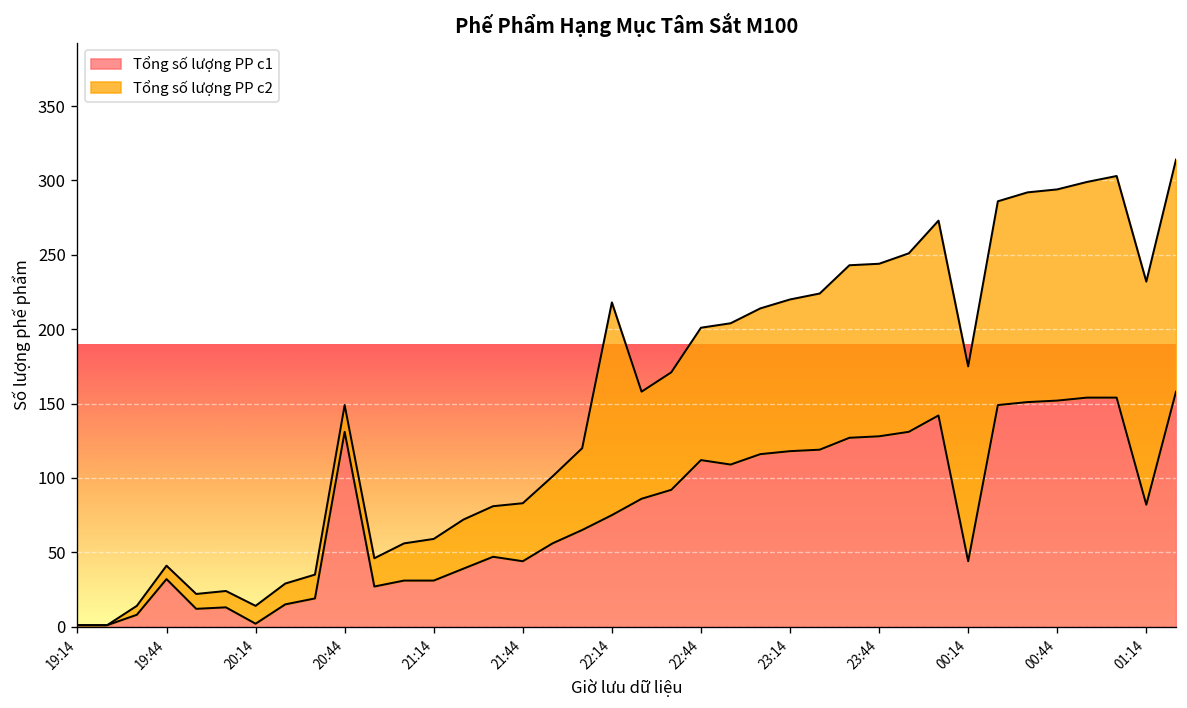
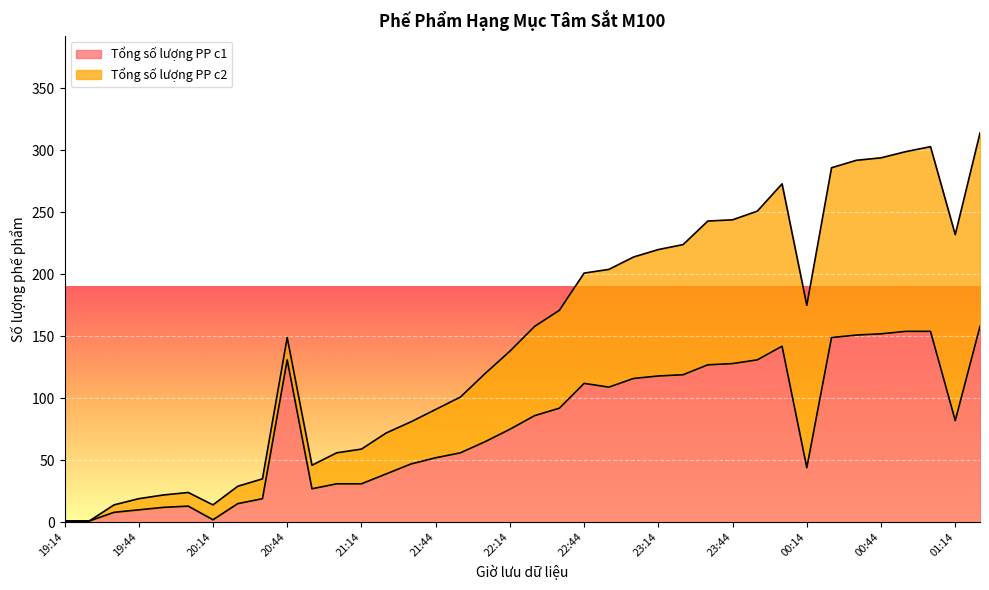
  {
    "Tổng số lượng PP c1": {
-     "19:44": 32,
+     "19:44": 10,
      "20:14": 2,
      "20:44": 131,
      "21:14": 31,
-     "21:44": 44,
+     "21:44": 52,
      "22:14": 75,
      "22:44": 112,
      "23:14": 118,
      "23:44": 128,
      "00:14": 44,
      "00:44": 152,
      "01:14": 82
    },
    "Tổng số lượng PP c2": {
      "19:44": 9,
      "20:14": 12,
      "20:44": 18,
      "21:14": 28,
      "21:44": 39,
-     "22:14": 143,
+     "22:14": 63,
      "22:44": 89,
      "23:14": 102,
      "23:44": 116,
      "00:14": 131,
      "00:44": 142,
      "01:14": 150
    }
  }
